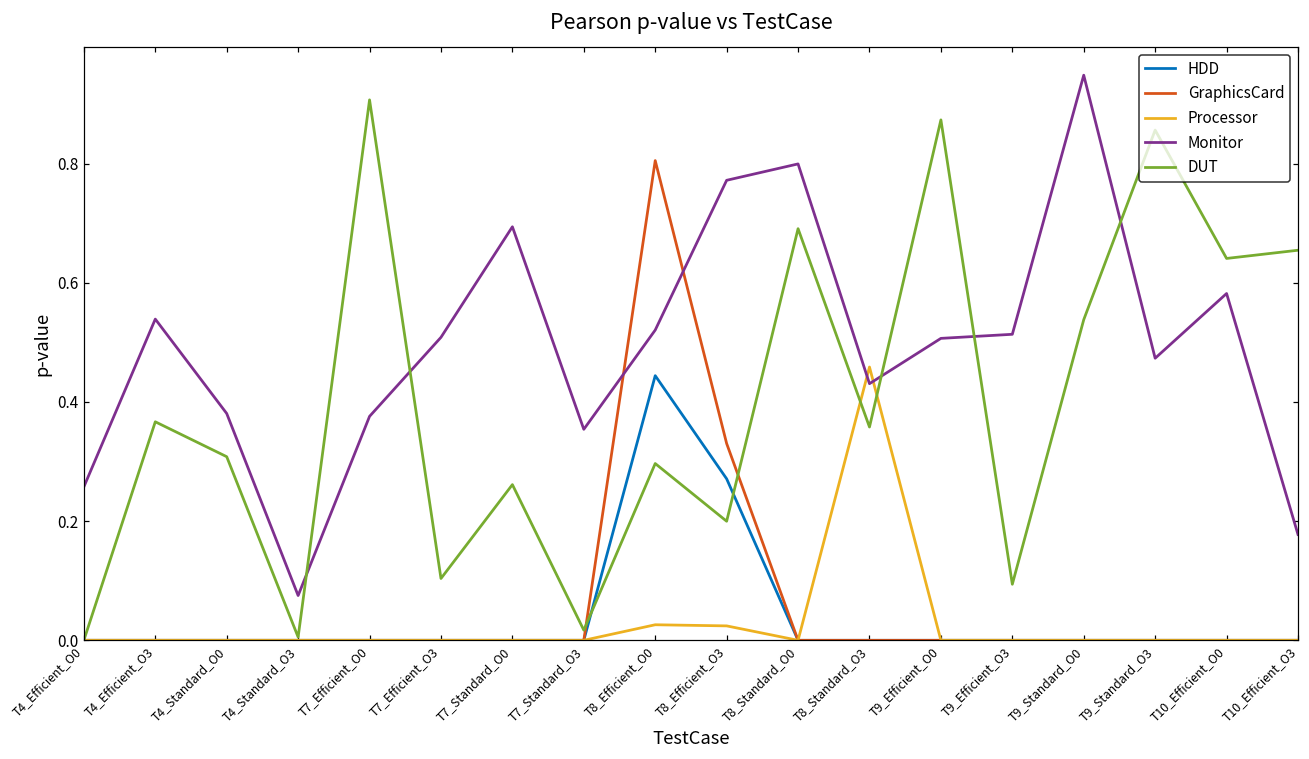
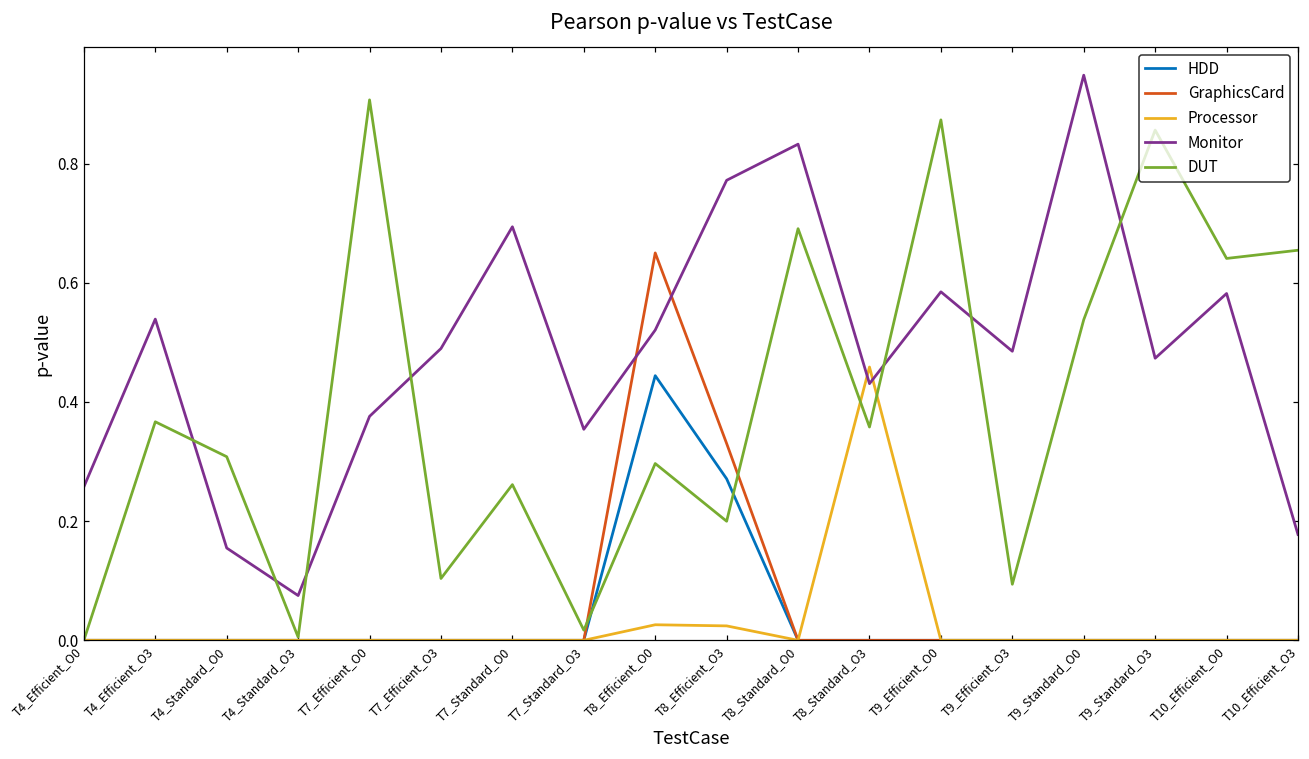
  {
    "HDD": {
      "T8_Efficient_O0": 0.44,
      "T8_Efficient_O3": 0.27
    },
    "GraphicsCard": {
-     "T8_Efficient_O0": 0.80,
+     "T8_Efficient_O0": 0.65,
      "T8_Efficient_O3": 0.33
    },
    "Processor": {
      "T8_Efficient_O0": 0.03,
      "T8_Efficient_O3": 0.02,
      "T8_Standard_O3": 0.46
    },
    "Monitor": {
      "T4_Efficient_O0": 0.26,
      "T4_Efficient_O3": 0.54,
-     "T4_Standard_O0": 0.38,
+     "T4_Standard_O0": 0.15,
      "T4_Standard_O3": 0.08,
      "T7_Efficient_O0": 0.38,
-     "T7_Efficient_O3": 0.51,
+     "T7_Efficient_O3": 0.49,
      "T7_Standard_O0": 0.69,
      "T7_Standard_O3": 0.35,
      "T8_Efficient_O0": 0.52,
      "T8_Efficient_O3": 0.77,
-     "T8_Standard_O0": 0.80,
+     "T8_Standard_O0": 0.83,
      "T8_Standard_O3": 0.43,
-     "T9_Efficient_O0": 0.51,
-     "T9_Efficient_O3": 0.51,
+     "T9_Efficient_O0": 0.58,
+     "T9_Efficient_O3": 0.49,
      "T9_Standard_O0": 0.95,
      "T9_Standard_O3": 0.47,
      "T10_Efficient_O0": 0.58,
      "T10_Efficient_O3": 0.18
    },
    "DUT": {
      "T4_Efficient_O3": 0.37,
      "T4_Standard_O0": 0.31,
      "T4_Standard_O3": 0.01,
      "T7_Efficient_O0": 0.91,
      "T7_Efficient_O3": 0.10,
      "T7_Standard_O0": 0.26,
      "T7_Standard_O3": 0.02,
      "T8_Efficient_O0": 0.30,
      "T8_Efficient_O3": 0.20,
      "T8_Standard_O0": 0.69,
      "T8_Standard_O3": 0.36,
      "T9_Efficient_O0": 0.87,
      "T9_Efficient_O3": 0.09,
      "T9_Standard_O0": 0.54,
      "T10_Efficient_O0": 0.64,
      "T10_Efficient_O3": 0.65
    }
  }
